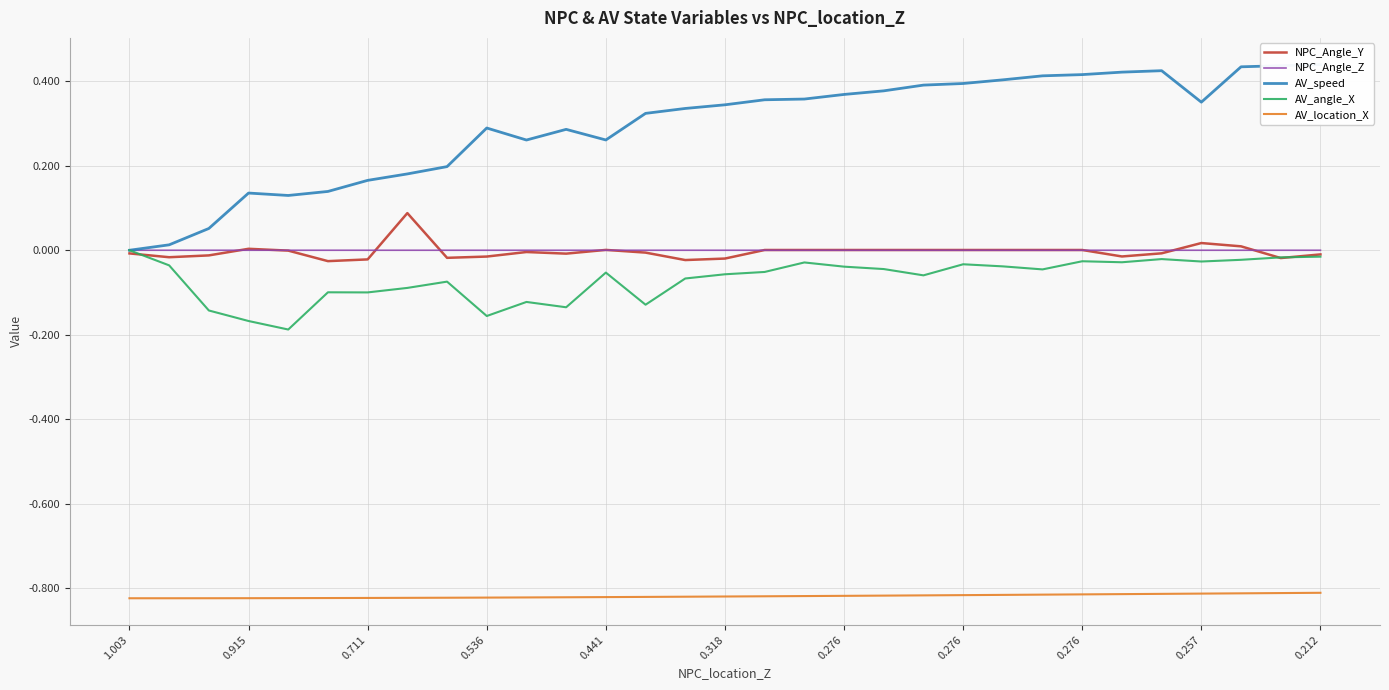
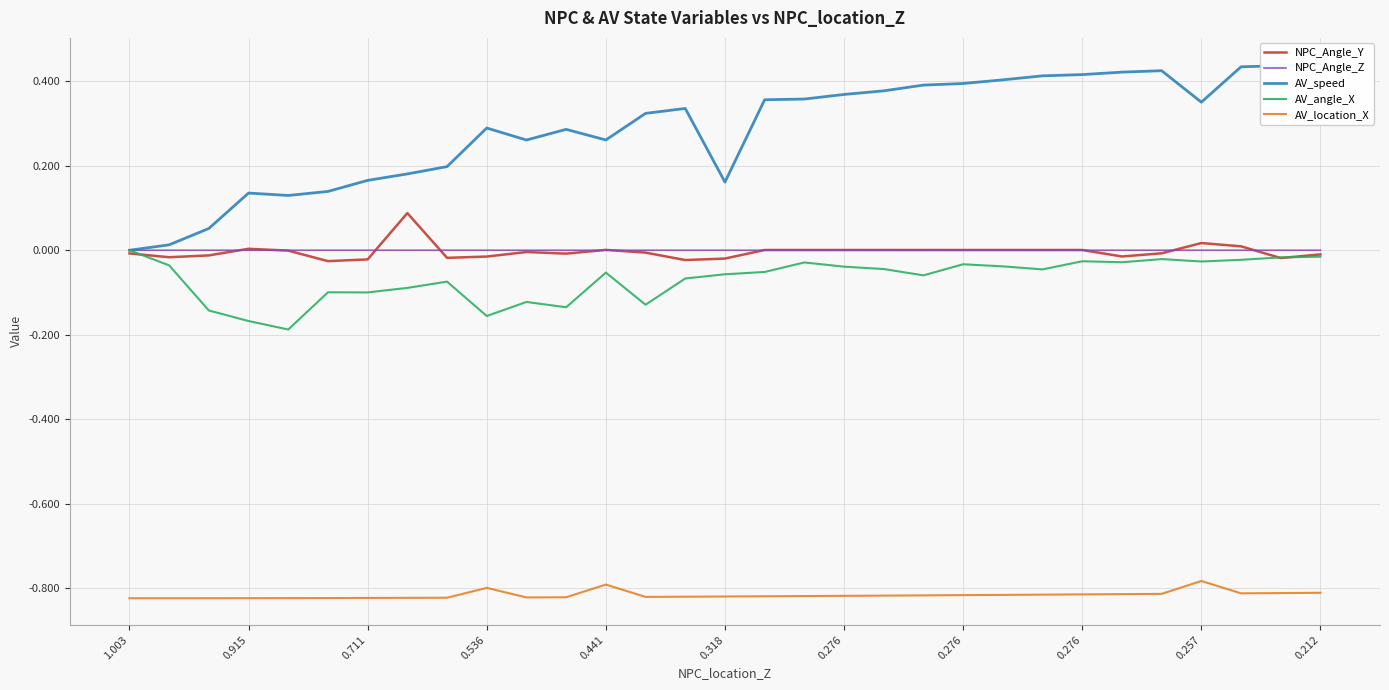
  {
    "NPC_Angle_Y": {
      "1.003": -0.01,
      "0.711": -0.02,
      "0.536": -0.01,
      "0.318": -0.02,
      "0.257": 0.02
    },
    "NPC_Angle_Z": {
      "0.711": 0.00,
      "0.536": 0.00,
      "0.318": 0.00,
      "0.257": 0.00,
      "0.212": 0.00
    },
    "AV_speed": {
      "0.915": 0.14,
      "0.711": 0.17,
      "0.536": 0.29,
      "0.441": 0.26,
-     "0.318": 0.34,
+     "0.318": 0.16,
      "0.257": 0.35
    },
    "AV_angle_X": {
      "0.915": -0.17,
      "0.711": -0.10,
      "0.536": -0.16,
      "0.441": -0.05,
      "0.318": -0.06,
      "0.257": -0.03
    },
    "AV_location_X": {
      "1.003": -0.82,
      "0.915": -0.82,
      "0.711": -0.82,
-     "0.536": -0.82,
-     "0.441": -0.82,
+     "0.536": -0.80,
+     "0.441": -0.79,
      "0.318": -0.82,
-     "0.257": -0.81,
+     "0.257": -0.78,
      "0.212": -0.81
    }
  }
